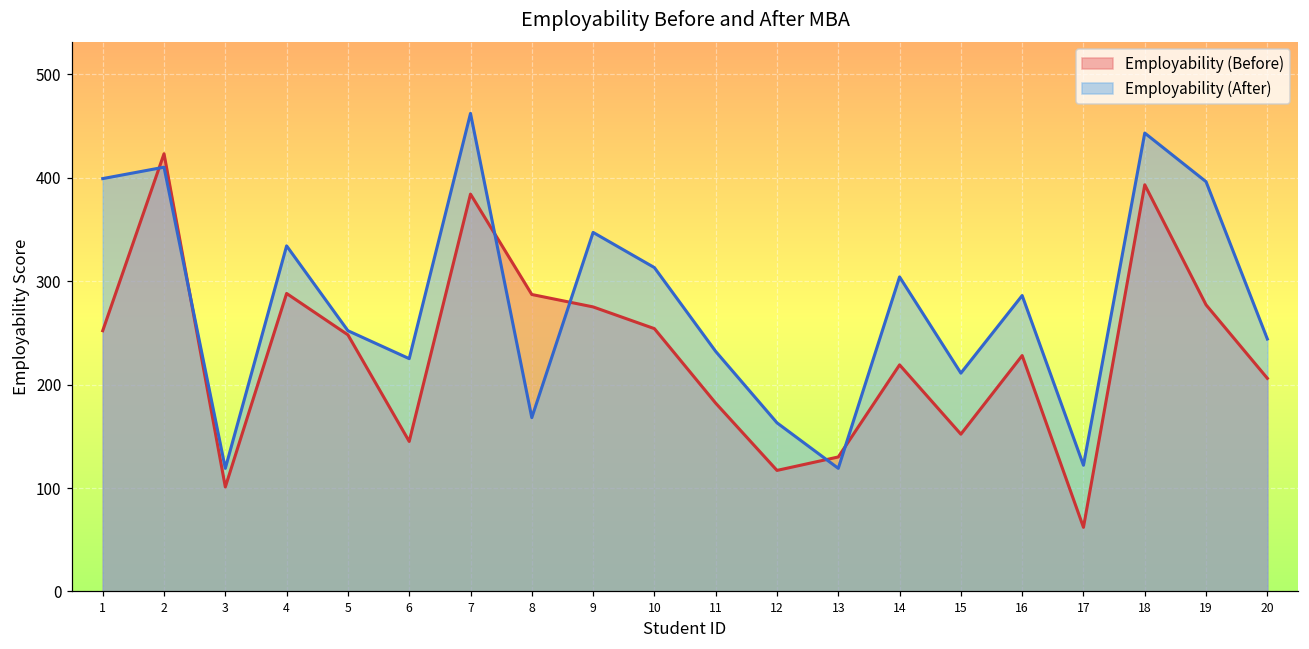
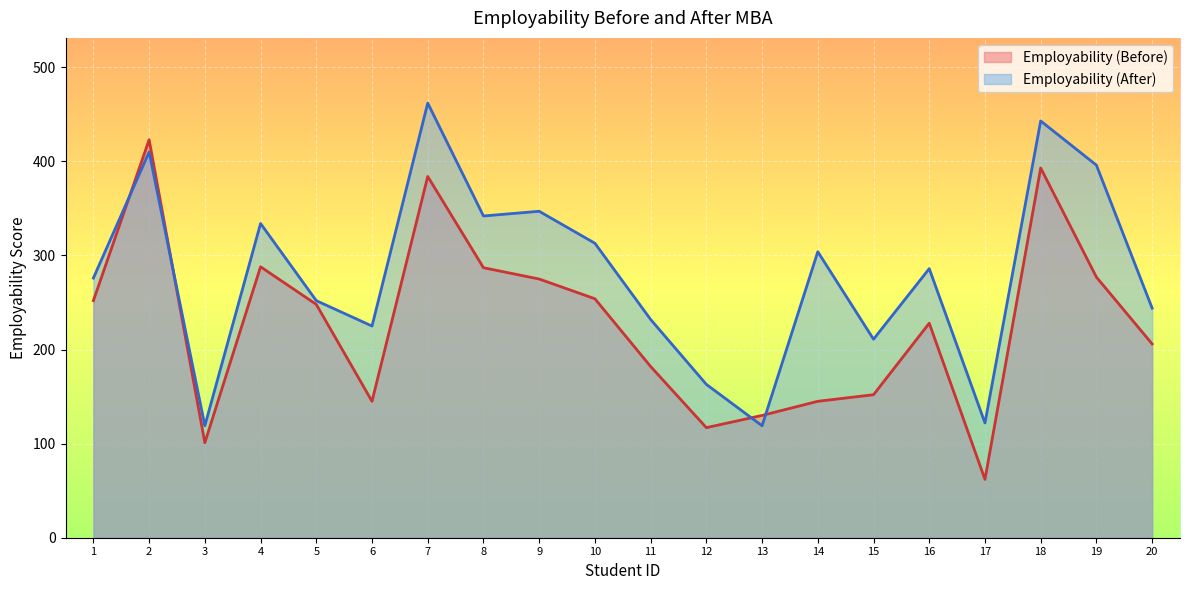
  {
    "Employability (Before)": {
      "1": 250,
      "2": 420,
      "3": 100,
      "4": 290,
      "5": 250,
      "6": 150,
      "7": 380,
      "8": 290,
      "9": 280,
      "10": 250,
      "11": 180,
      "12": 120,
      "13": 130,
-     "14": 220,
+     "14": 150,
      "15": 150,
      "16": 230,
      "17": 60,
      "18": 390,
      "19": 280,
      "20": 210
    },
    "Employability (After)": {
-     "1": 400,
+     "1": 280,
      "2": 410,
      "3": 120,
      "4": 330,
      "5": 250,
      "6": 230,
      "7": 460,
-     "8": 170,
+     "8": 340,
      "9": 350,
      "10": 310,
      "11": 230,
      "12": 160,
      "13": 120,
      "14": 300,
      "15": 210,
      "16": 290,
      "17": 120,
      "18": 440,
      "19": 400,
      "20": 240
    }
  }
